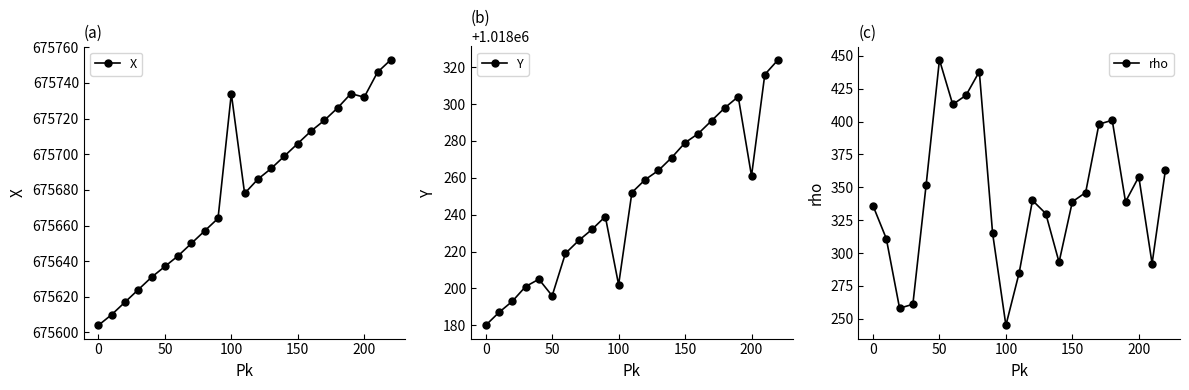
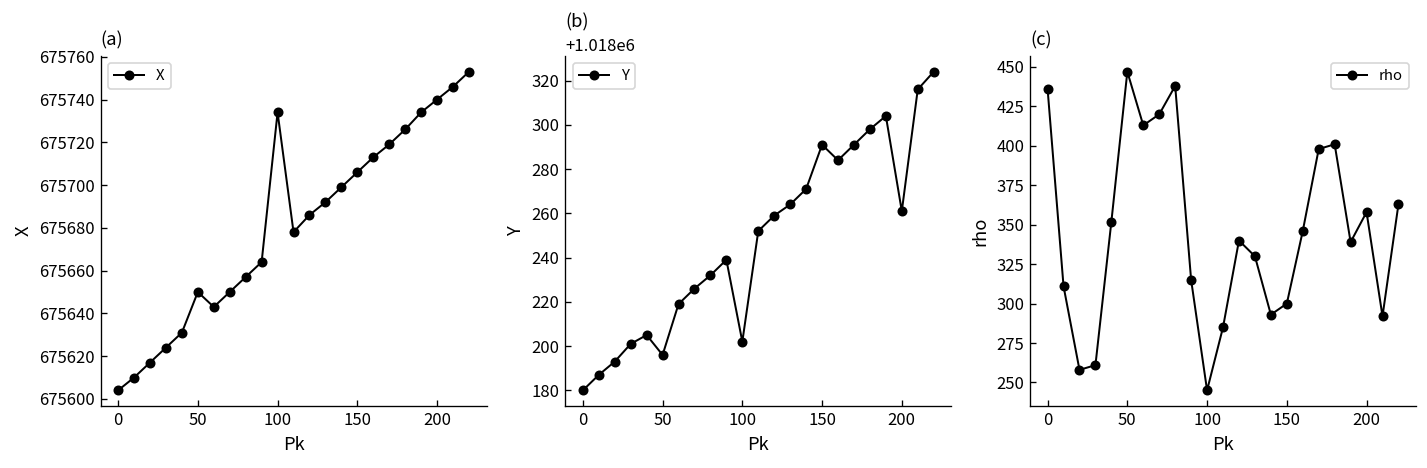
  {
    "(a)": {
      "0": 675604,
-     "50": 675637,
+     "50": 675650,
      "100": 675734,
      "150": 675706,
-     "200": 675732
+     "200": 675740
    },
    "(b)": {
      "0": 1018180,
      "50": 1018196,
      "100": 1018202,
-     "150": 1018279,
+     "150": 1018291,
      "200": 1018261
    },
    "(c)": {
-     "0": 336,
+     "0": 436,
      "50": 447,
      "100": 245,
-     "150": 339,
+     "150": 300,
      "200": 358
    }
  }
